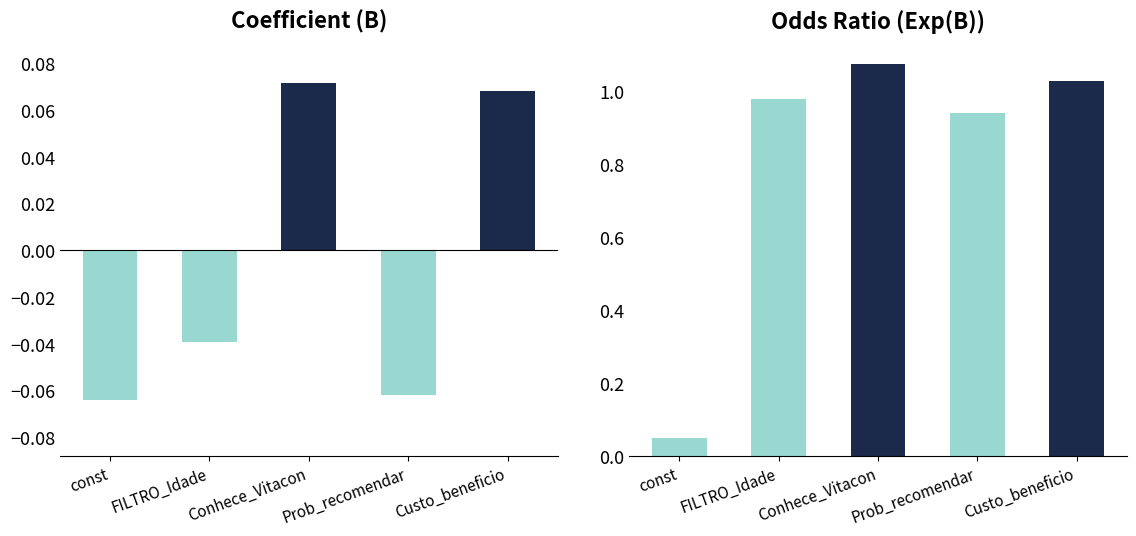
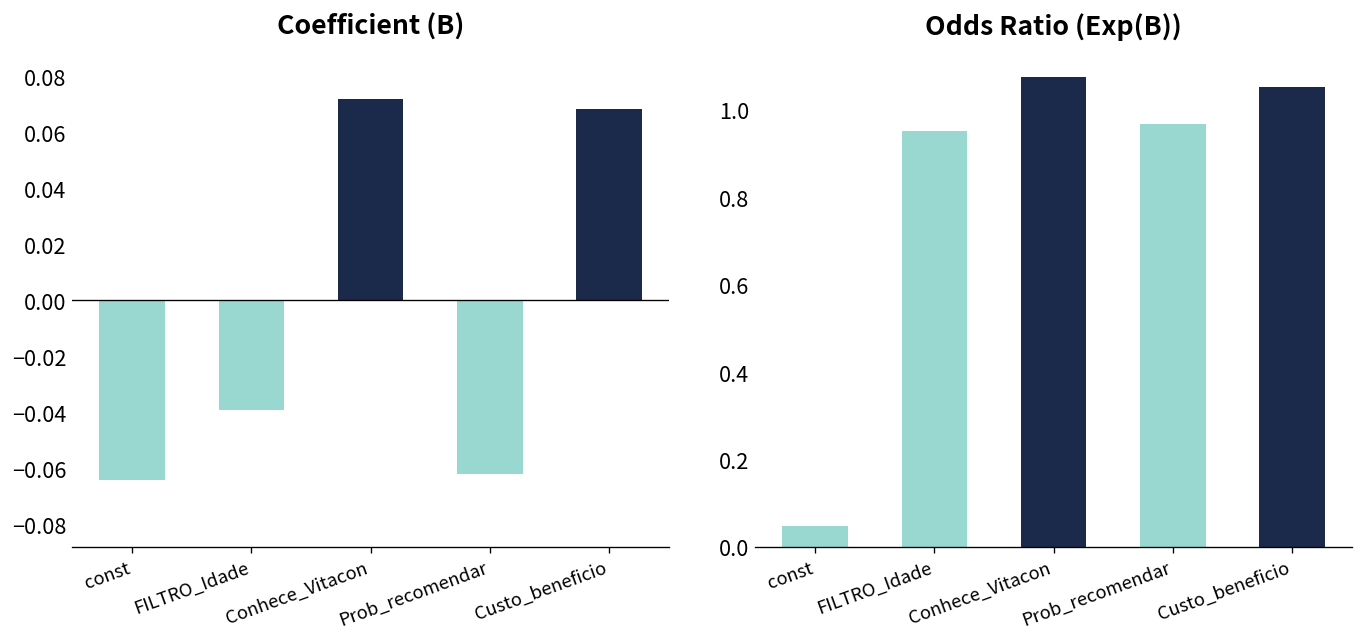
  {
    "Coefficient (B)": {
      "const": -0.064,
      "FILTRO_Idade": -0.039,
      "Conhece_Vitacon": 0.072,
      "Prob_recomendar": -0.062,
      "Custo_beneficio": 0.068
    },
    "Odds Ratio (Exp(B))": {
      "const": 0.05,
-     "FILTRO_Idade": 0.98,
+     "FILTRO_Idade": 0.95,
      "Conhece_Vitacon": 1.07,
-     "Prob_recomendar": 0.94,
-     "Custo_beneficio": 1.03
+     "Prob_recomendar": 0.97,
+     "Custo_beneficio": 1.05
    }
  }
